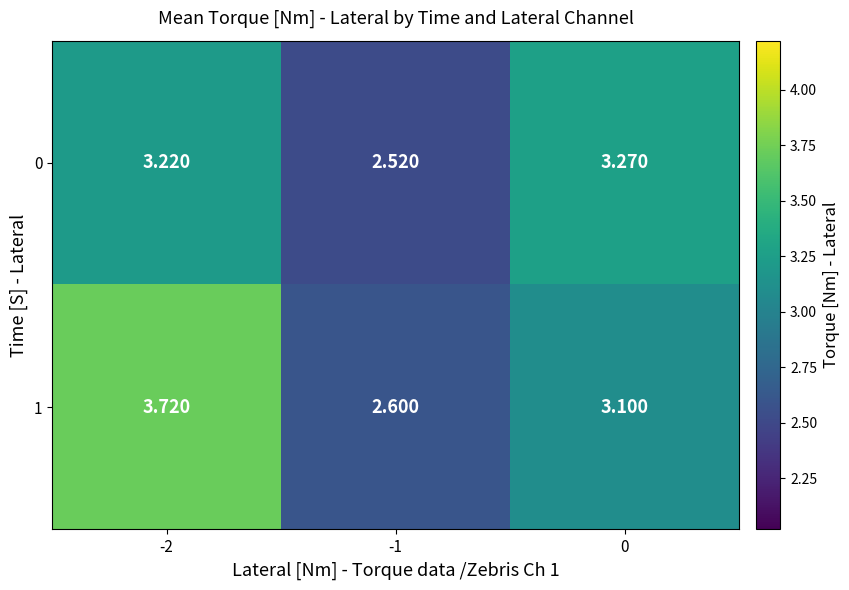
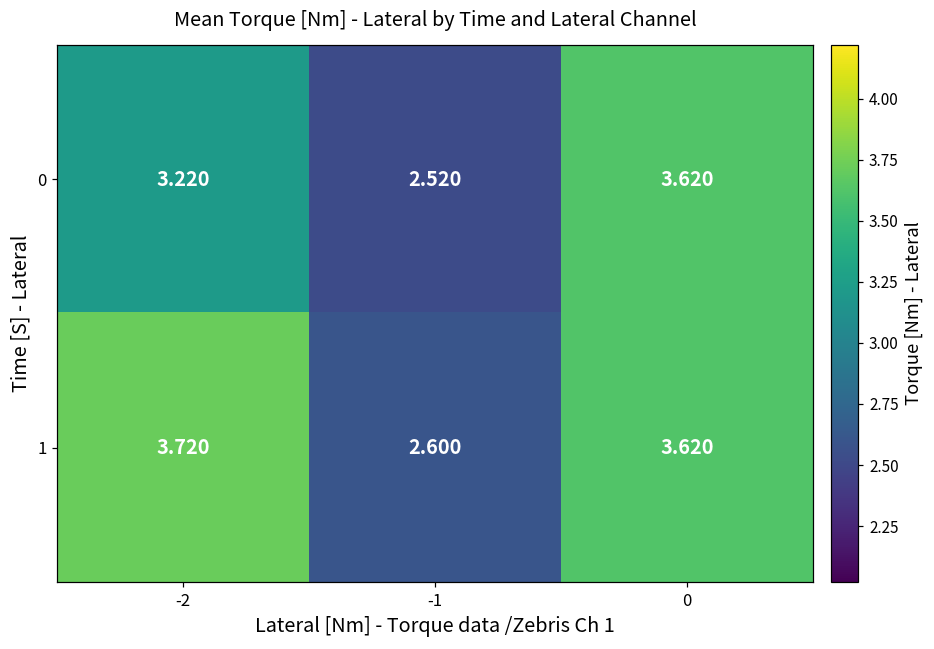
  {
    "0": {
      "-2": 3.220,
      "-1": 2.520,
-     "0": 3.270
+     "0": 3.620
    },
    "1": {
      "-2": 3.720,
      "-1": 2.600,
-     "0": 3.100
+     "0": 3.620
    }
  }
